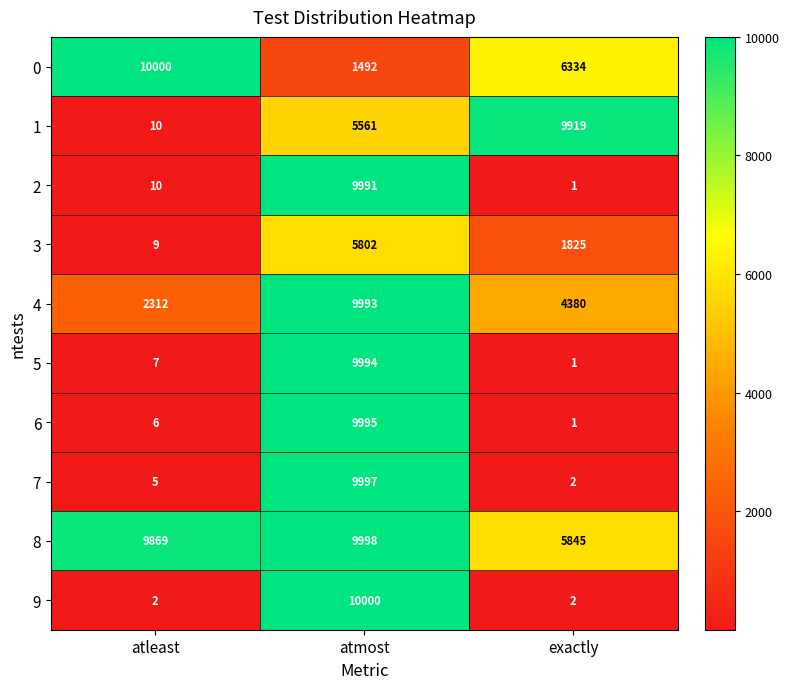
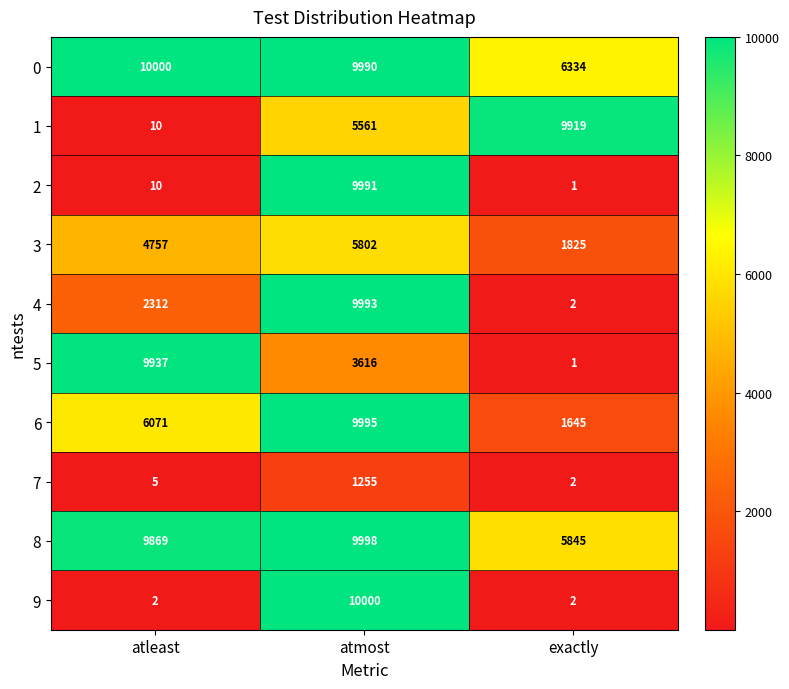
  {
    "0": {
      "atleast": 10000,
-     "atmost": 1492,
+     "atmost": 9990,
      "exactly": 6334
    },
    "1": {
      "atleast": 10,
      "atmost": 5561,
      "exactly": 9919
    },
    "2": {
      "atleast": 10,
      "atmost": 9991,
      "exactly": 1
    },
    "3": {
-     "atleast": 9,
+     "atleast": 4757,
      "atmost": 5802,
      "exactly": 1825
    },
    "4": {
      "atleast": 2312,
      "atmost": 9993,
-     "exactly": 4380
+     "exactly": 2
    },
    "5": {
-     "atleast": 7,
-     "atmost": 9994,
+     "atleast": 9937,
+     "atmost": 3616,
      "exactly": 1
    },
    "6": {
-     "atleast": 6,
+     "atleast": 6071,
      "atmost": 9995,
-     "exactly": 1
+     "exactly": 1645
    },
    "7": {
      "atleast": 5,
-     "atmost": 9997,
+     "atmost": 1255,
      "exactly": 2
    },
    "8": {
      "atleast": 9869,
      "atmost": 9998,
      "exactly": 5845
    },
    "9": {
      "atleast": 2,
      "atmost": 10000,
      "exactly": 2
    }
  }
